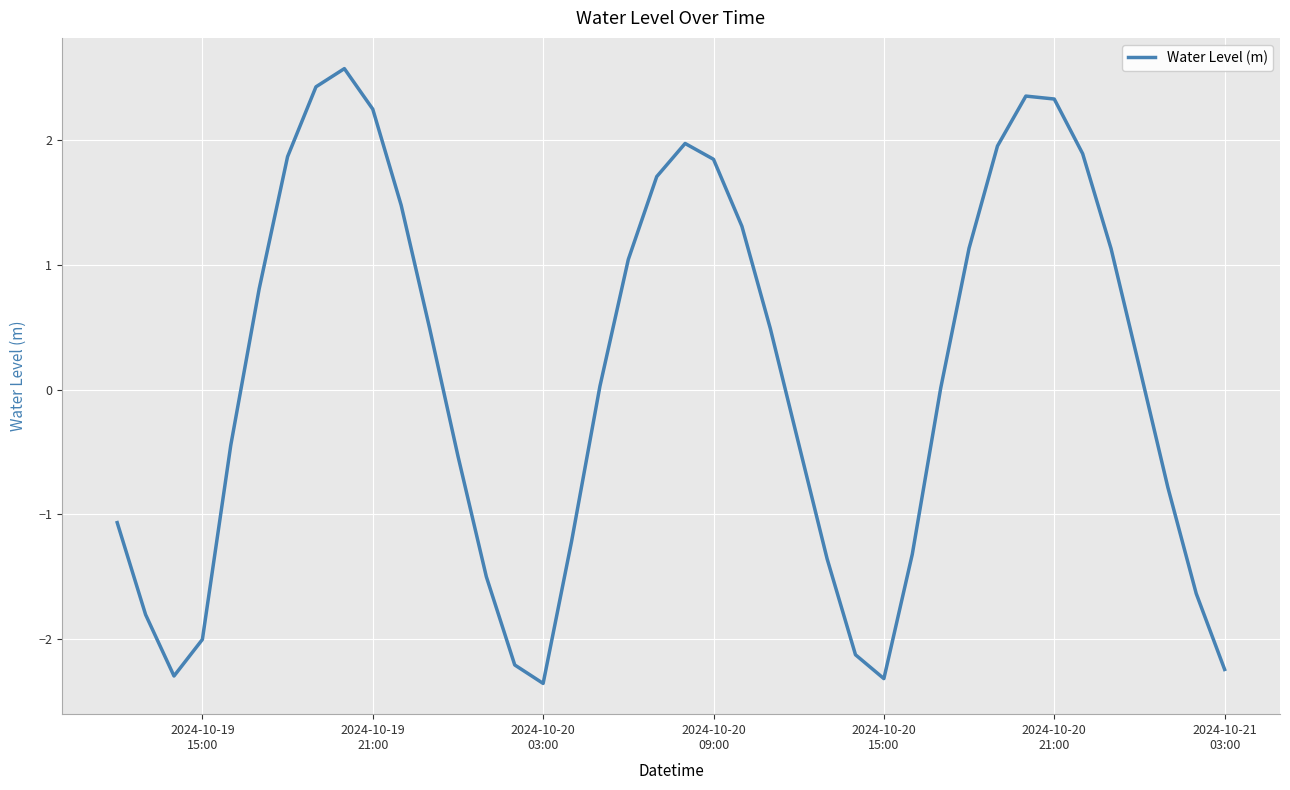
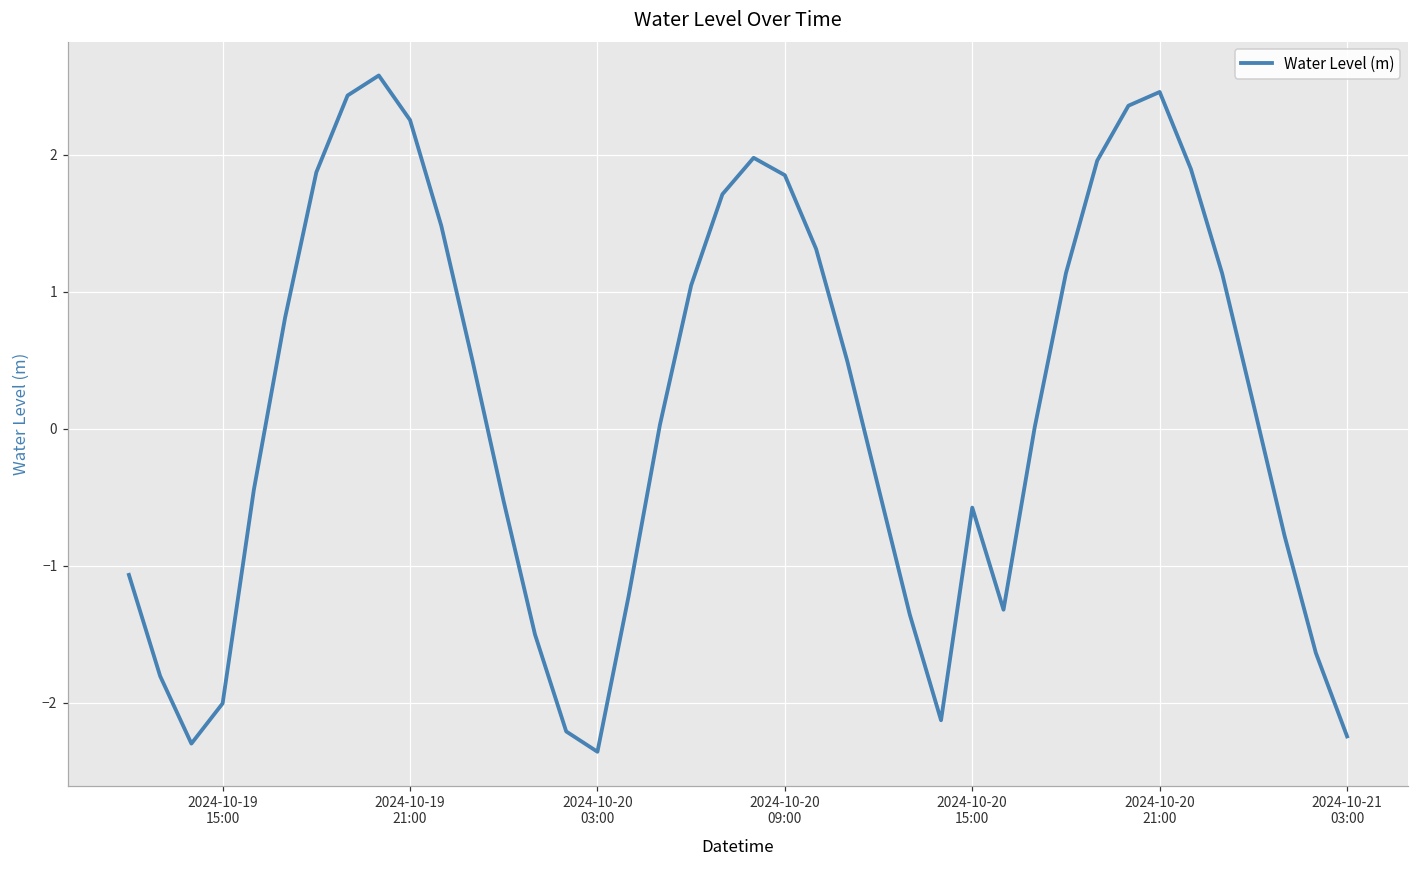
  {
    "2024-10-19 15:00": -2.01,
    "2024-10-19 21:00": 2.25,
    "2024-10-20 03:00": -2.36,
    "2024-10-20 09:00": 1.85,
-   "2024-10-20 15:00": -2.32,
-   "2024-10-20 21:00": 2.33,
+   "2024-10-20 15:00": -0.58,
+   "2024-10-20 21:00": 2.46,
    "2024-10-21 03:00": -2.25
  }
